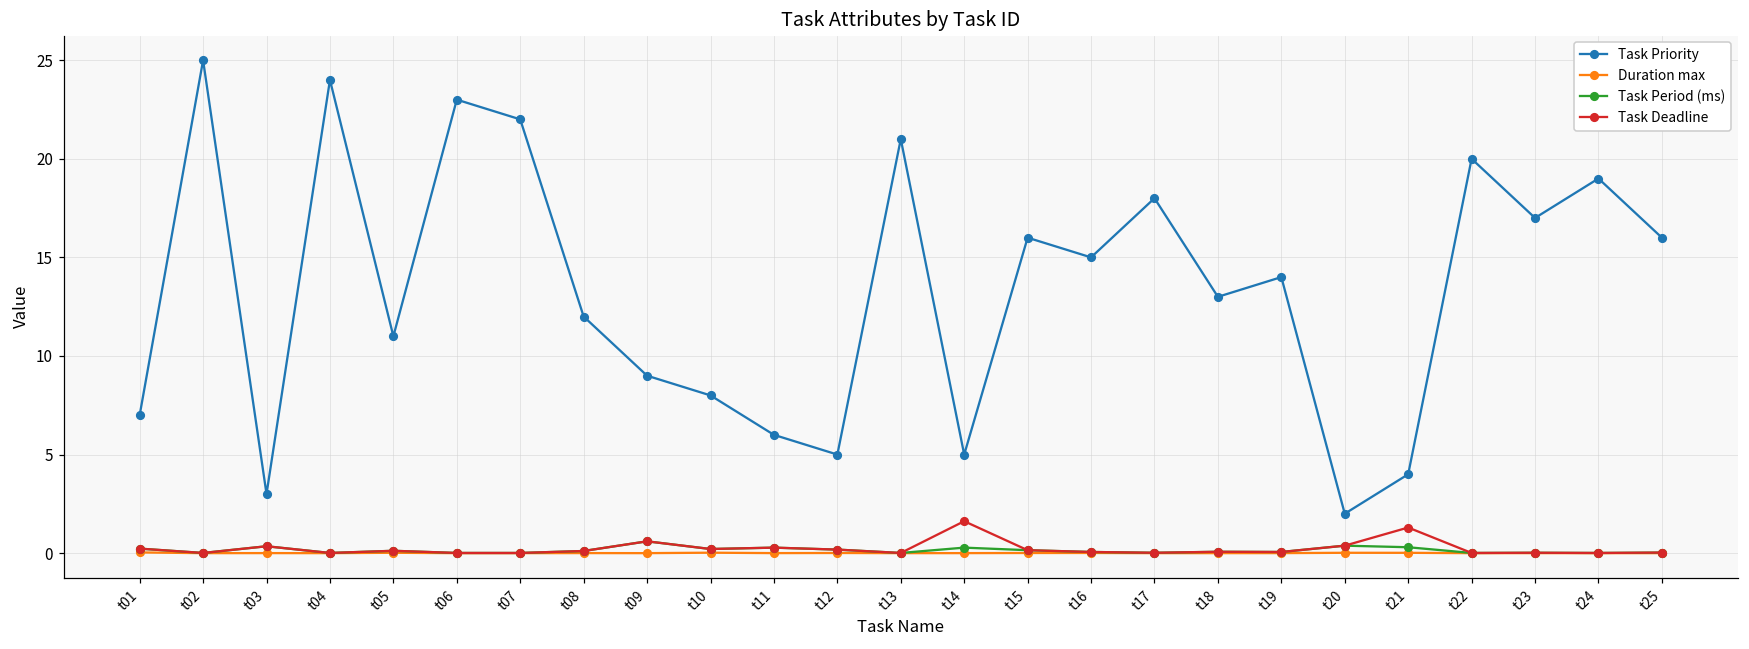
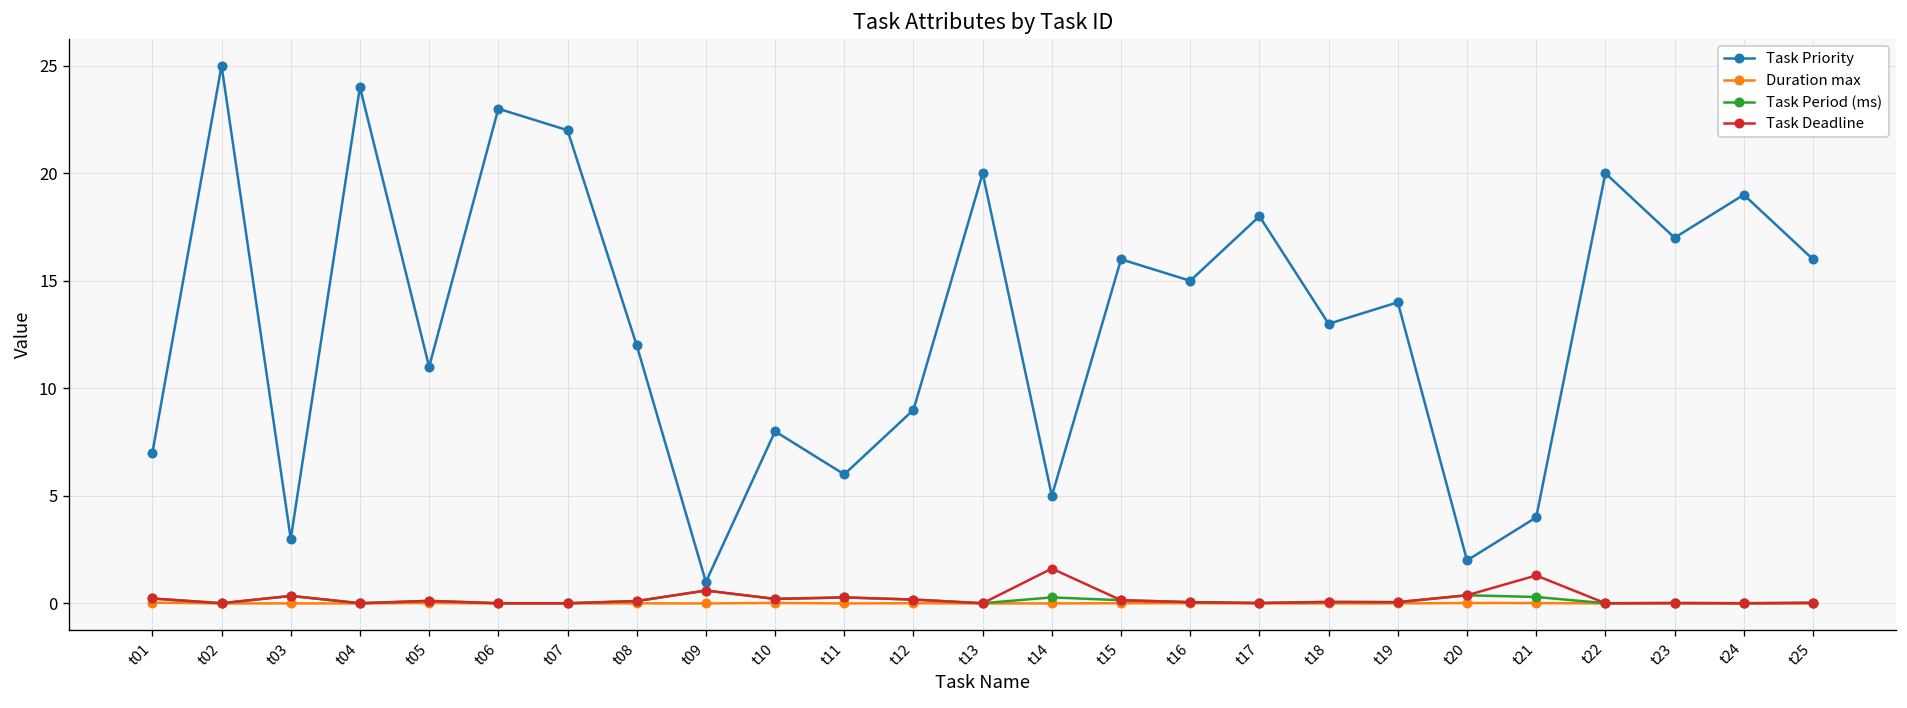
  {
    "Task Priority": {
      "t01": 7,
      "t02": 25,
      "t03": 3,
      "t04": 24,
      "t05": 11,
      "t06": 23,
      "t07": 22,
      "t08": 12,
-     "t09": 9,
+     "t09": 1,
      "t10": 8,
      "t11": 6,
-     "t12": 5,
-     "t13": 21,
+     "t12": 9,
+     "t13": 20,
      "t14": 5,
      "t15": 16,
      "t16": 15,
      "t17": 18,
      "t18": 13,
      "t19": 14,
      "t20": 2,
      "t21": 4,
      "t22": 20,
      "t23": 17,
      "t24": 19,
      "t25": 16
    },
    "Duration max": {
      "t01": 0,
      "t03": 0,
      "t09": 0,
      "t10": 0,
      "t11": 0,
      "t12": 0,
      "t14": 0,
      "t20": 0,
      "t21": 0
    },
    "Task Period (ms)": {
      "t14": 0.3,
      "t21": 0.3
    },
    "Task Deadline": {
      "t14": 1.6,
      "t21": 1.3
    }
  }
